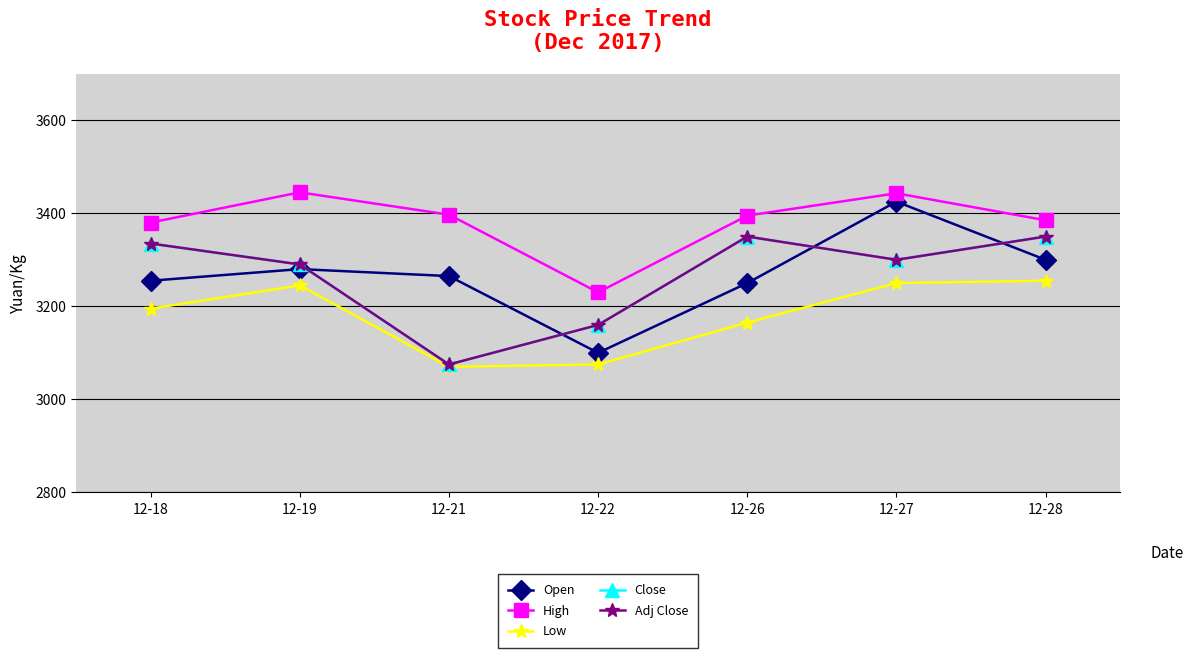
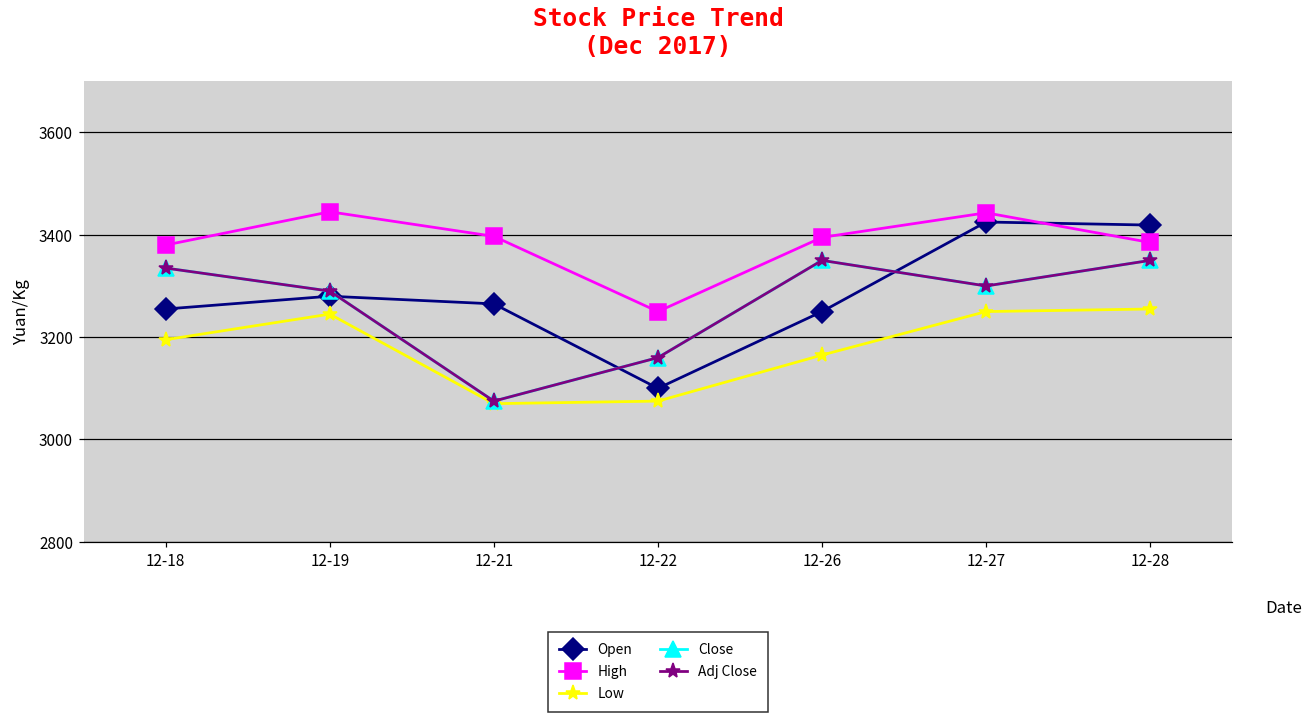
  {
    "Open": {
      "12-18": 3260,
      "12-19": 3280,
      "12-21": 3270,
      "12-22": 3100,
      "12-26": 3250,
      "12-27": 3430,
-     "12-28": 3300
+     "12-28": 3420
    },
    "High": {
      "12-18": 3380,
      "12-19": 3450,
      "12-21": 3400,
-     "12-22": 3230,
+     "12-22": 3250,
      "12-26": 3400,
      "12-27": 3440,
      "12-28": 3390
    },
    "Low": {
      "12-18": 3200,
      "12-19": 3250,
      "12-22": 3080,
      "12-26": 3170,
      "12-27": 3250,
      "12-28": 3260
    },
    "Adj Close": {
      "12-18": 3340,
      "12-19": 3290,
      "12-22": 3160,
      "12-26": 3350,
      "12-27": 3300,
      "12-28": 3350
    }
  }
